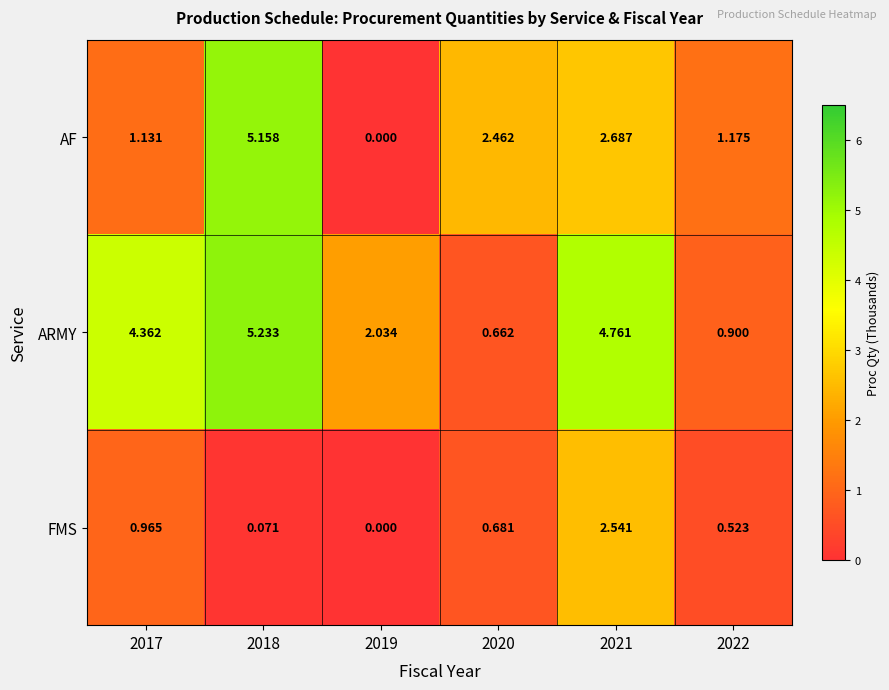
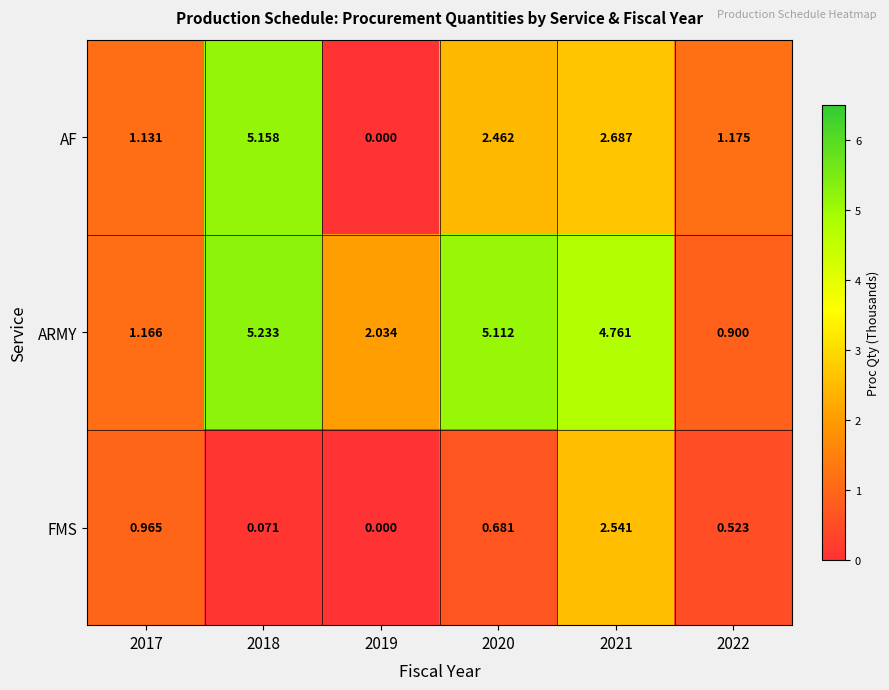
  {
    "AF": {
      "2017": 1.131,
      "2018": 5.158,
      "2019": 0.000,
      "2020": 2.462,
      "2021": 2.687,
      "2022": 1.175
    },
    "ARMY": {
-     "2017": 4.362,
+     "2017": 1.166,
      "2018": 5.233,
      "2019": 2.034,
-     "2020": 0.662,
+     "2020": 5.112,
      "2021": 4.761,
      "2022": 0.900
    },
    "FMS": {
      "2017": 0.965,
      "2018": 0.071,
      "2019": 0.000,
      "2020": 0.681,
      "2021": 2.541,
      "2022": 0.523
    }
  }
